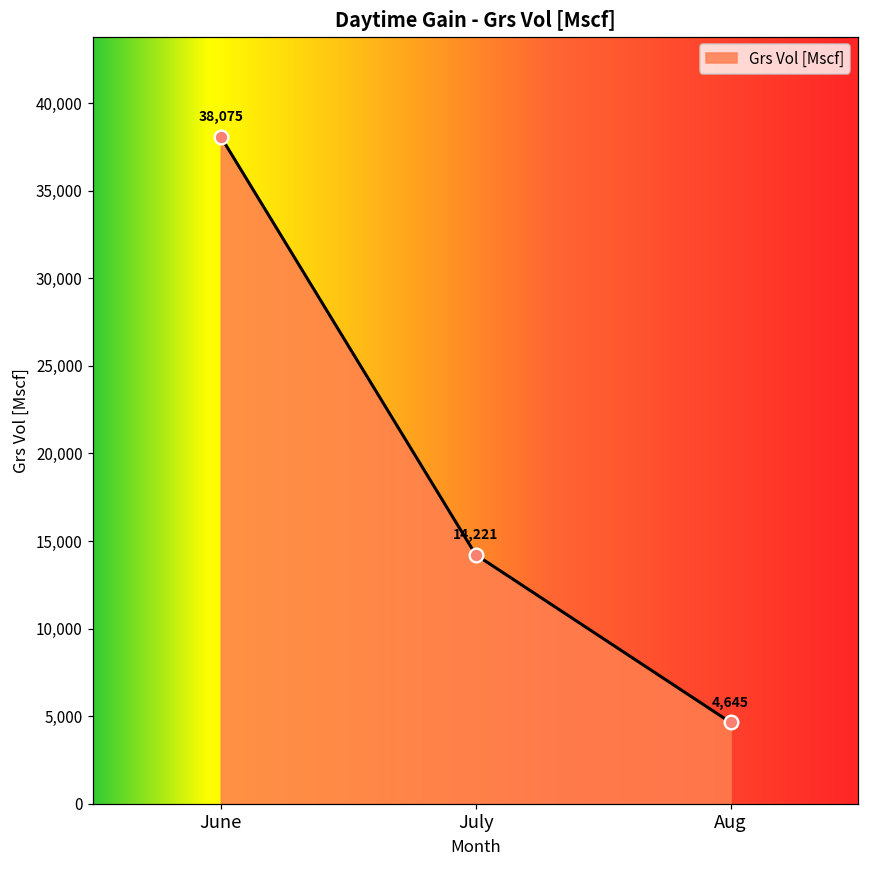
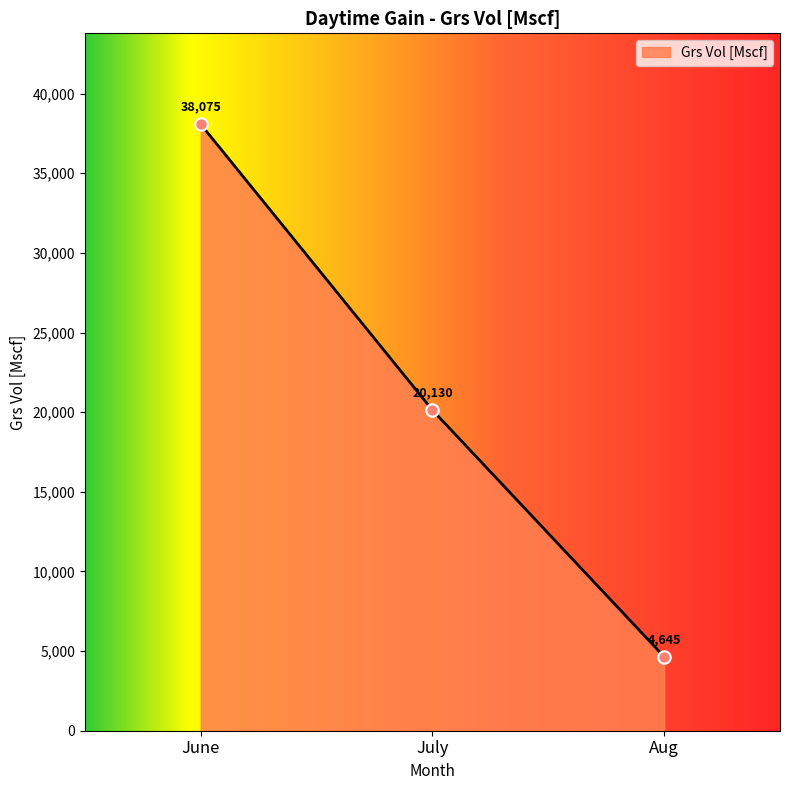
  {
    "June": "38,075",
-   "July": "14,221",
+   "July": "20,130",
    "Aug": "4,645"
  }
